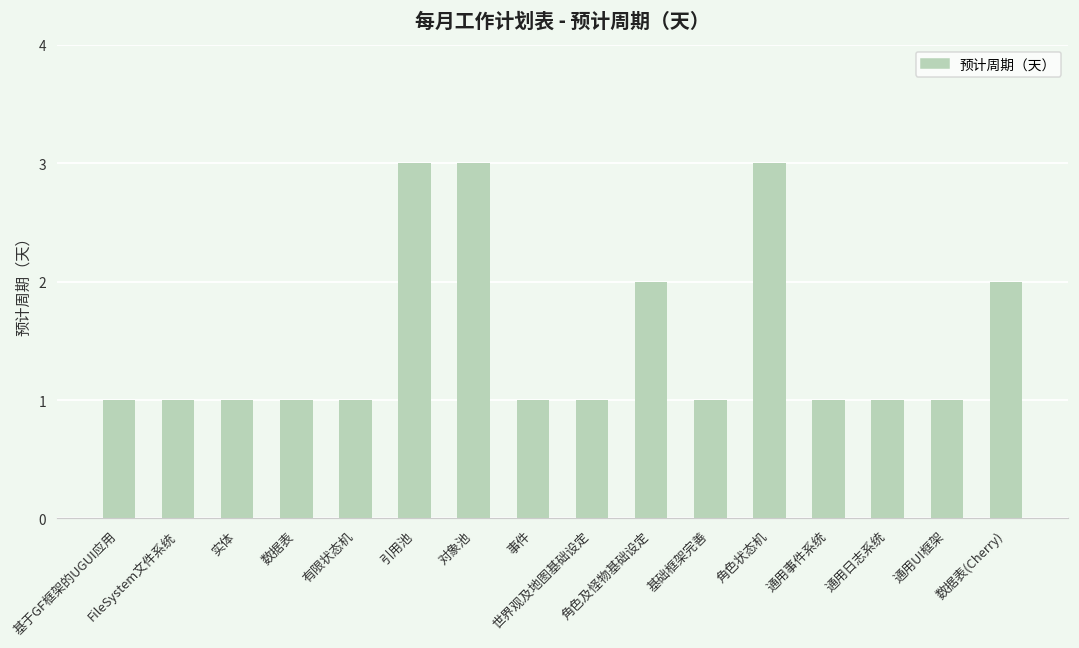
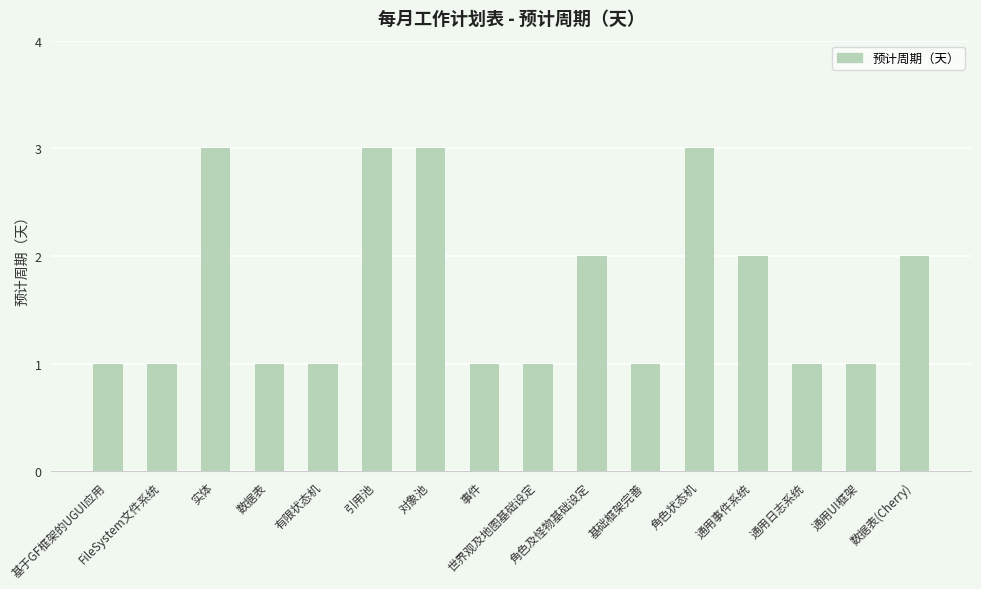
  {
    "基于GF框架的UGUI应用": 1,
    "FileSystem文件系统": 1,
-   "实体": 1,
+   "实体": 3,
    "数据表": 1,
    "有限状态机": 1,
    "引用池": 3,
    "对象池": 3,
    "事件": 1,
    "世界观及地图基础设定": 1,
    "角色及怪物基础设定": 2,
    "基础框架完善": 1,
    "角色状态机": 3,
-   "通用事件系统": 1,
+   "通用事件系统": 2,
    "通用日志系统": 1,
    "通用UI框架": 1,
    "数据表(Cherry)": 2
  }
